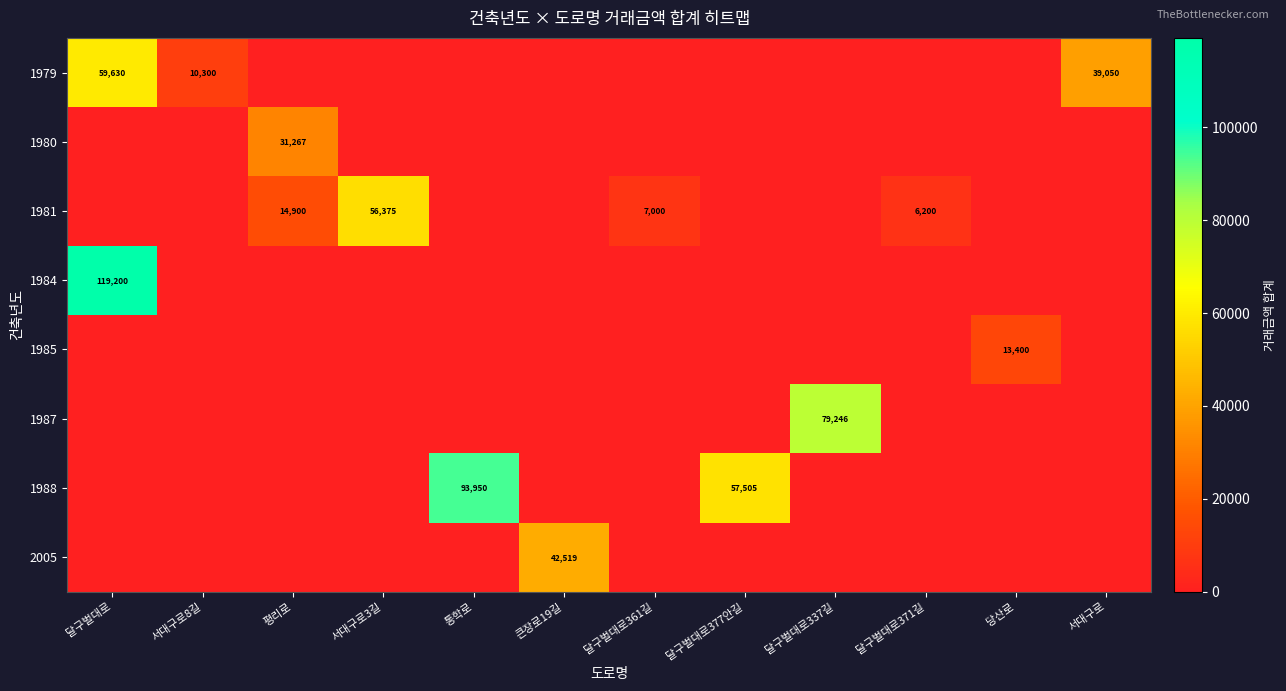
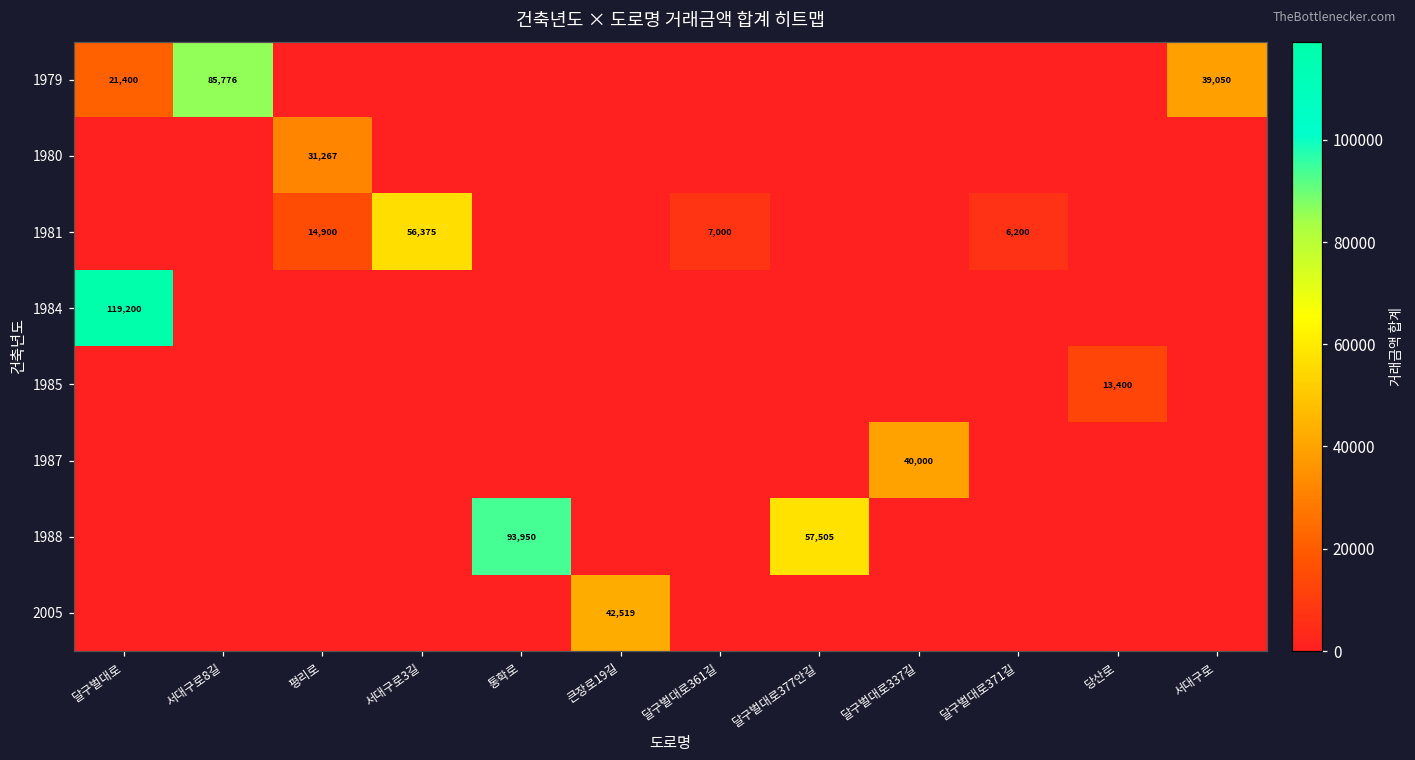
  {
    "1979": {
-     "달구벌대로": "59,630",
-     "서대구로8길": "10,300",
+     "달구벌대로": "21,400",
+     "서대구로8길": "85,776",
      "서대구로": "39,050"
    },
    "1980": {
      "평리로": "31,267"
    },
    "1981": {
      "평리로": "14,900",
      "서대구로3길": "56,375",
      "달구벌대로361길": "7,000",
      "달구벌대로371길": "6,200"
    },
    "1984": {
      "달구벌대로": "119,200"
    },
    "1985": {
      "당산로": "13,400"
    },
    "1987": {
-     "달구벌대로337길": "79,246"
+     "달구벌대로337길": "40,000"
    },
    "1988": {
      "통학로": "93,950",
      "달구벌대로377안길": "57,505"
    },
    "2005": {
      "큰장로19길": "42,519"
    }
  }
